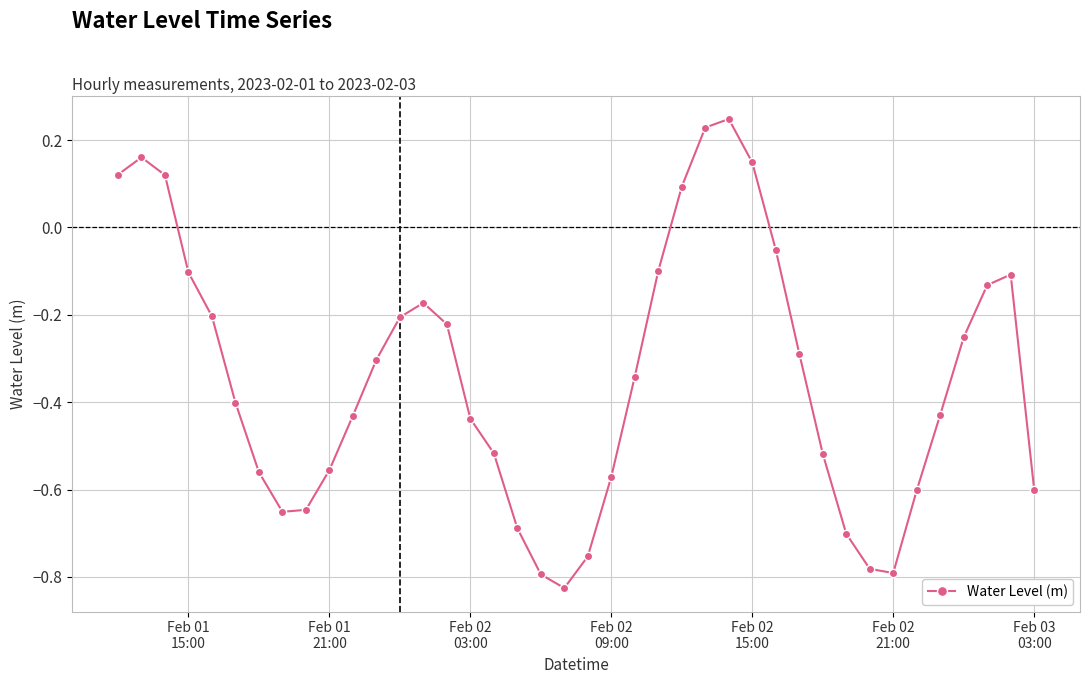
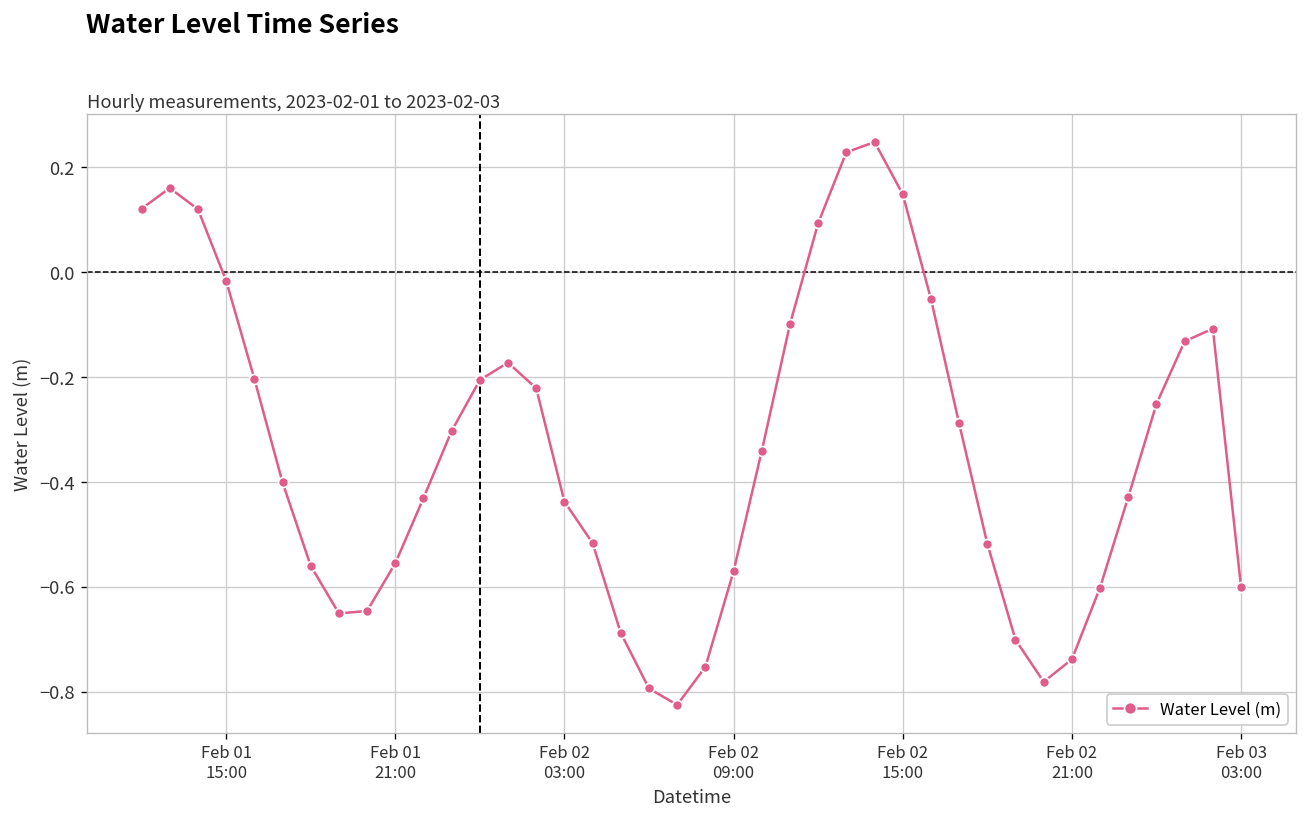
  {
-   "Feb 01 15:00": -0.10,
+   "Feb 01 15:00": -0.02,
    "Feb 01 21:00": -0.56,
    "Feb 02 03:00": -0.44,
    "Feb 02 09:00": -0.57,
    "Feb 02 15:00": 0.15,
-   "Feb 02 21:00": -0.79,
+   "Feb 02 21:00": -0.74,
    "Feb 03 03:00": -0.60
  }
